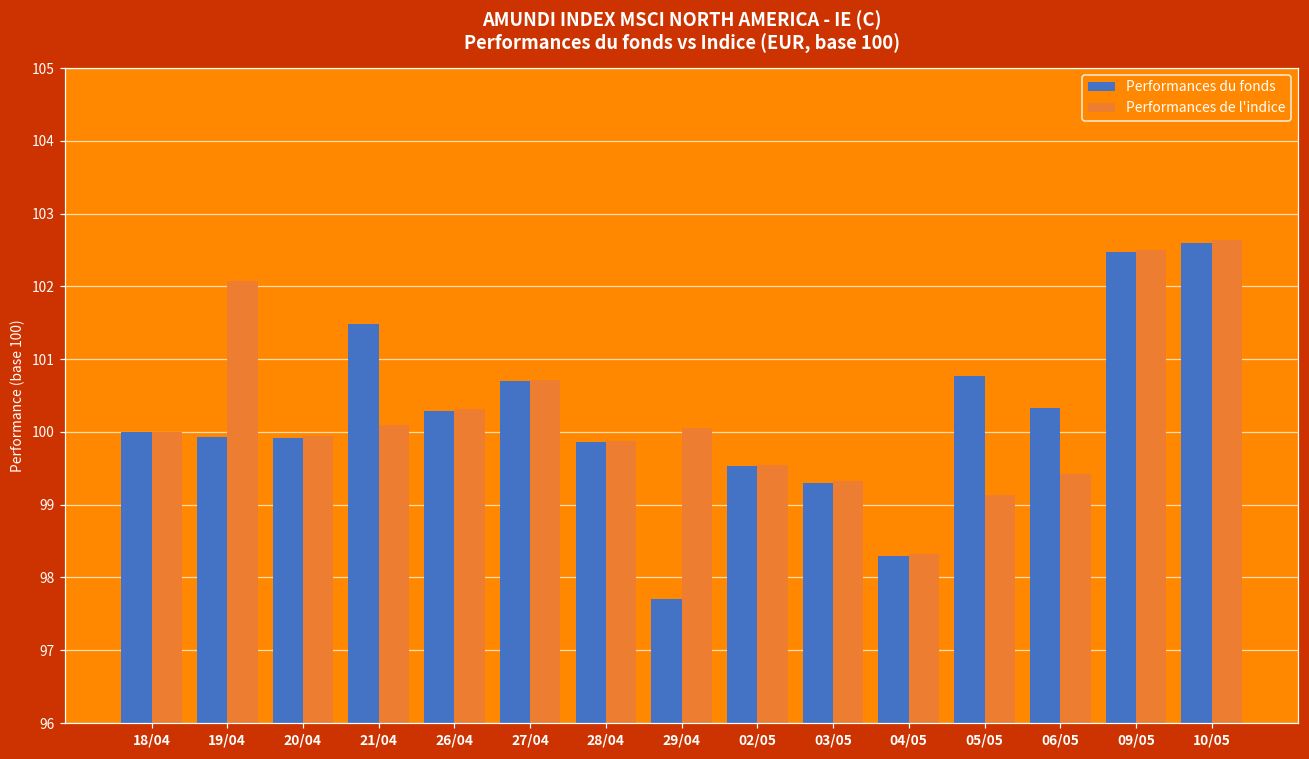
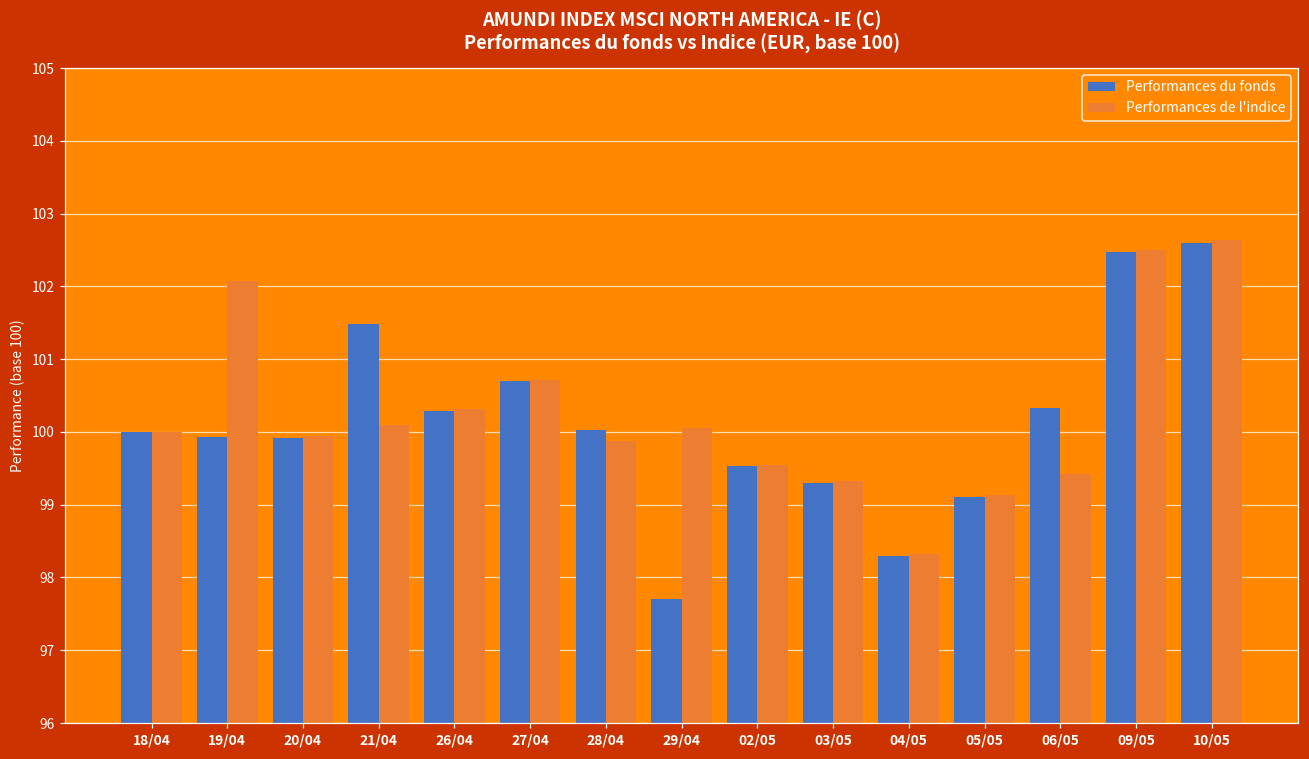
  {
    "Performances du fonds": {
      "18/04": 100.0,
      "19/04": 99.9,
      "20/04": 99.9,
      "21/04": 101.5,
      "26/04": 100.3,
      "27/04": 100.7,
-     "28/04": 99.9,
+     "28/04": 100.0,
      "29/04": 97.7,
      "02/05": 99.5,
      "03/05": 99.3,
      "04/05": 98.3,
-     "05/05": 100.8,
+     "05/05": 99.1,
      "06/05": 100.3,
      "09/05": 102.5,
      "10/05": 102.6
    },
    "Performances de l'indice": {
      "18/04": 100.0,
      "19/04": 102.1,
      "20/04": 99.9,
      "21/04": 100.1,
      "26/04": 100.3,
      "27/04": 100.7,
      "28/04": 99.9,
      "29/04": 100.1,
      "02/05": 99.6,
      "03/05": 99.3,
      "04/05": 98.3,
      "05/05": 99.1,
      "06/05": 99.4,
      "09/05": 102.5,
      "10/05": 102.6
    }
  }
